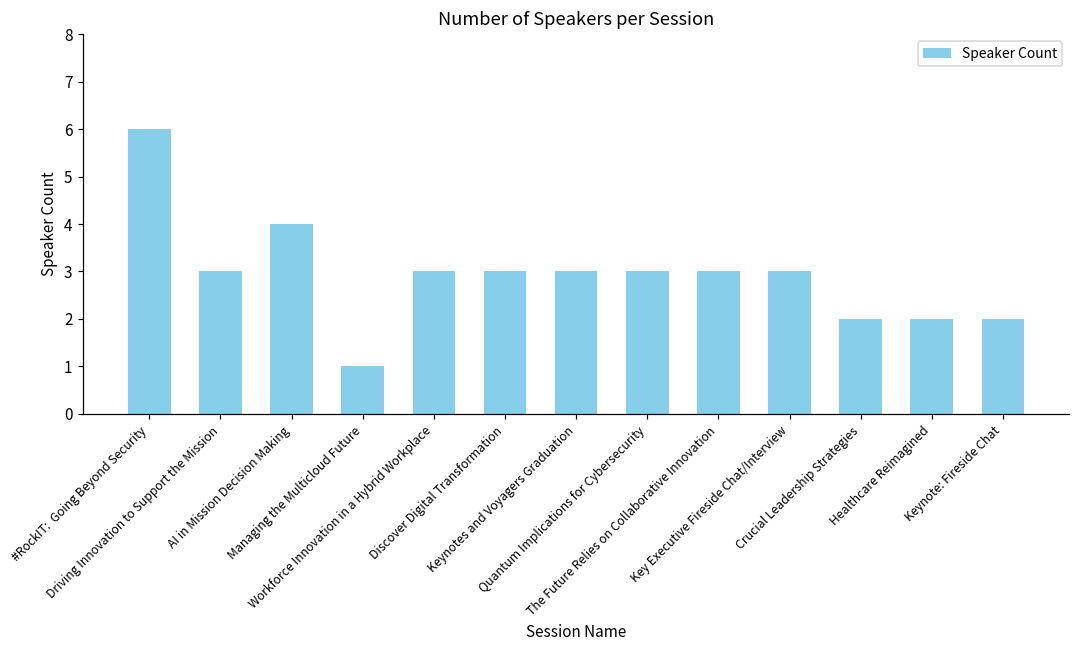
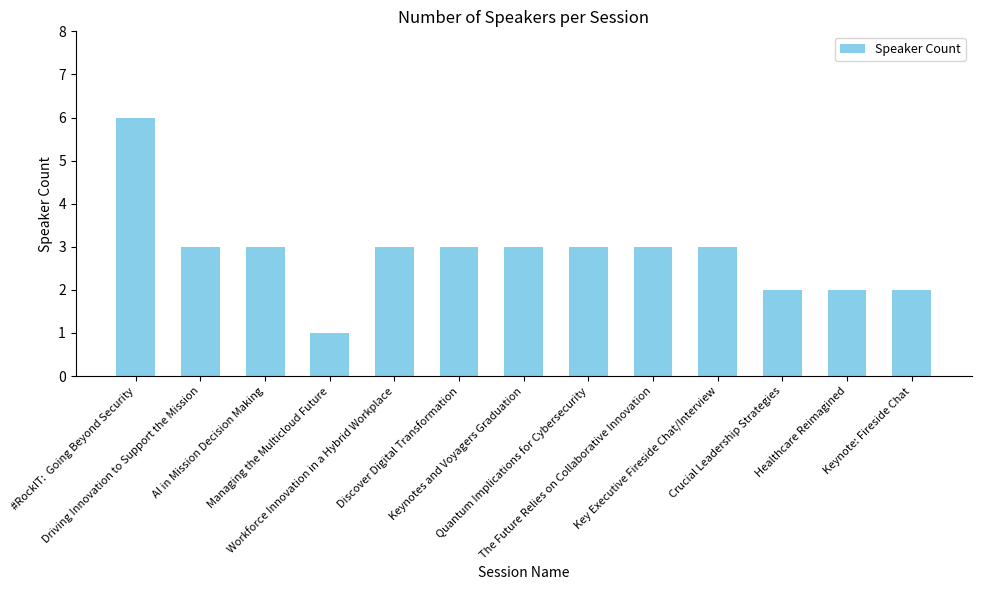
  {
    "#RockIT: Going Beyond Security": 6,
    "Driving Innovation to Support the Mission": 3,
-   "AI in Mission Decision Making": 4,
+   "AI in Mission Decision Making": 3,
    "Managing the Multicloud Future": 1,
    "Workforce Innovation in a Hybrid Workplace": 3,
    "Discover Digital Transformation": 3,
    "Keynotes and Voyagers Graduation": 3,
    "Quantum Implications for Cybersecurity": 3,
    "The Future Relies on Collaborative Innovation": 3,
    "Key Executive Fireside Chat/Interview": 3,
    "Crucial Leadership Strategies": 2,
    "Healthcare Reimagined": 2,
    "Keynote: Fireside Chat": 2
  }
